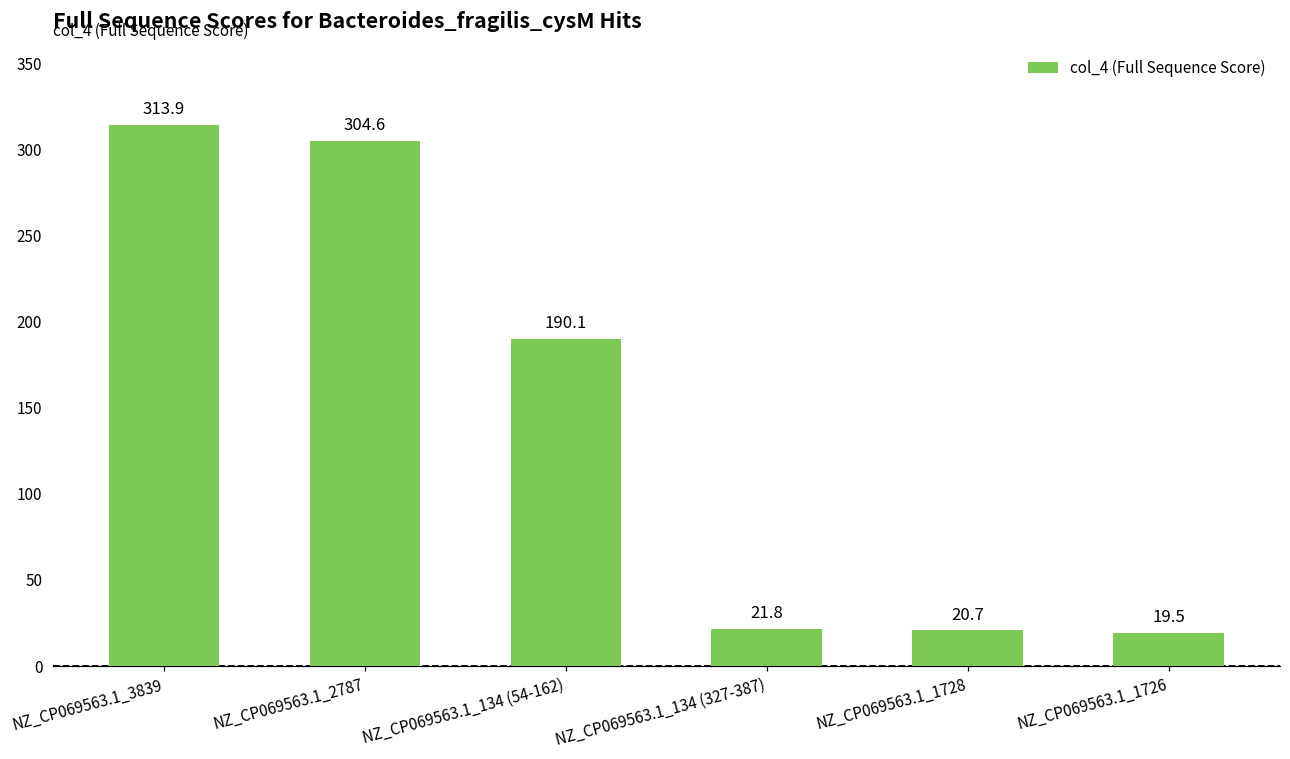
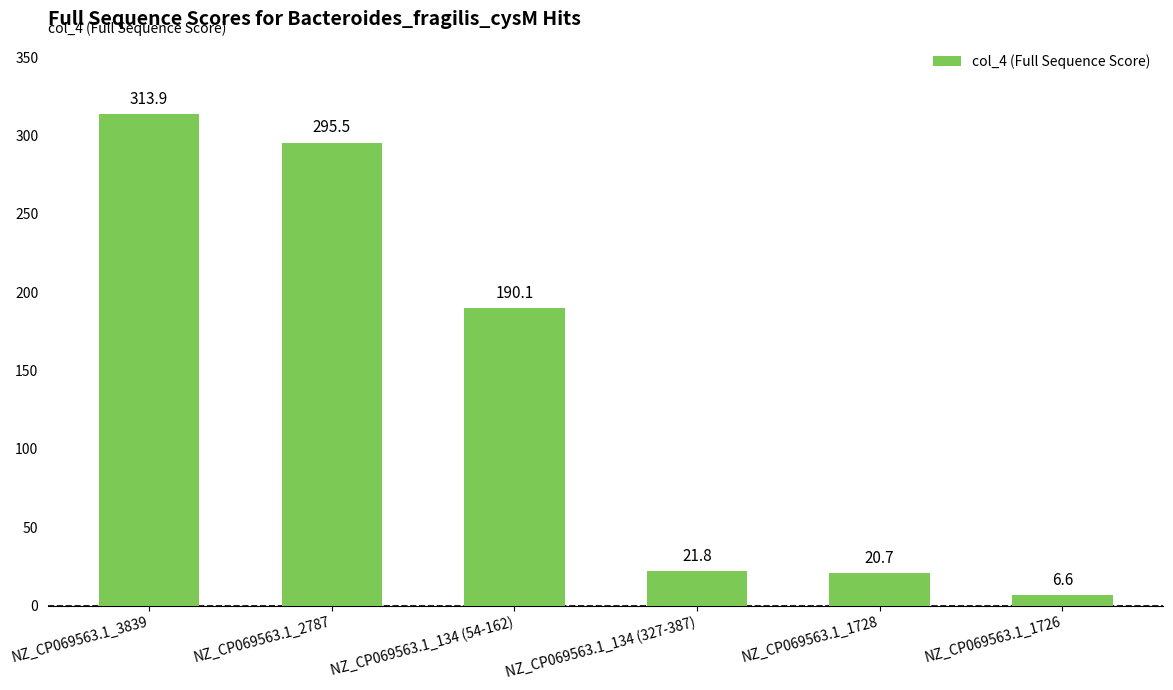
  {
    "NZ_CP069563.1_3839": 313.9,
-   "NZ_CP069563.1_2787": 304.6,
+   "NZ_CP069563.1_2787": 295.5,
    "NZ_CP069563.1_134 (54-162)": 190.1,
    "NZ_CP069563.1_134 (327-387)": 21.8,
    "NZ_CP069563.1_1728": 20.7,
-   "NZ_CP069563.1_1726": 19.5
+   "NZ_CP069563.1_1726": 6.6
  }
